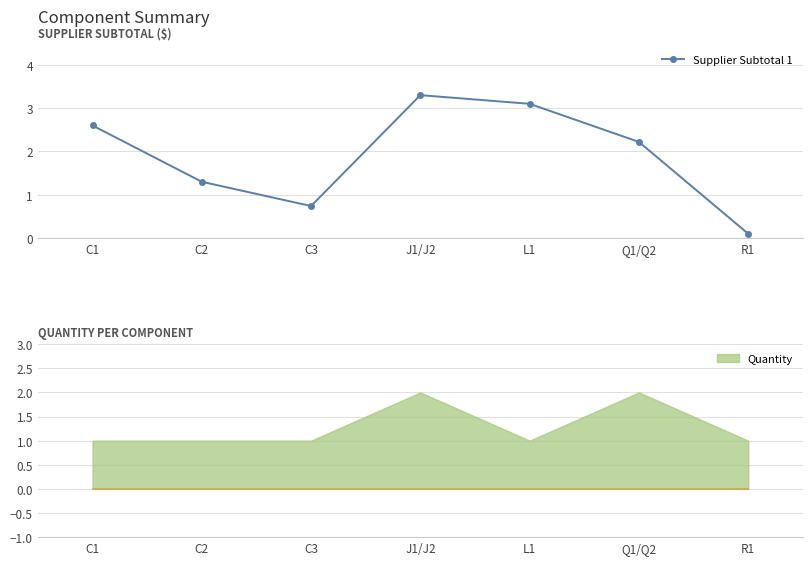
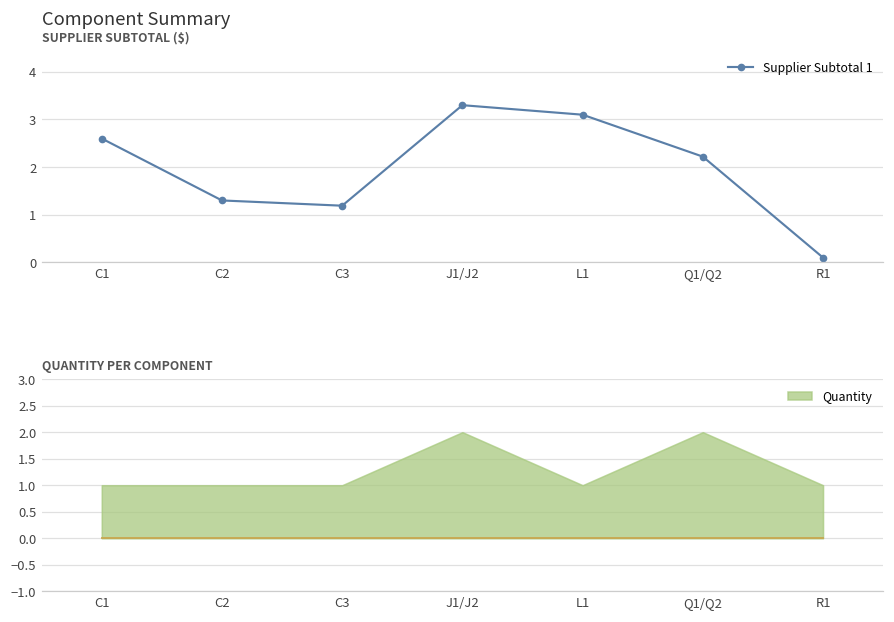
  {
    "SUPPLIER SUBTOTAL ($)": {
      "C1": 2.6,
      "C2": 1.3,
-     "C3": 0.7,
+     "C3": 1.2,
      "J1/J2": 3.3,
      "L1": 3.1,
      "Q1/Q2": 2.2,
      "R1": 0.1
    },
    "QUANTITY PER COMPONENT": {
      "Quantity": {
        "C1": 1.0,
        "C2": 1.0,
        "C3": 1.0,
        "J1/J2": 2.0,
        "L1": 1.0,
        "Q1/Q2": 2.0,
        "R1": 1.0
      }
    }
  }
